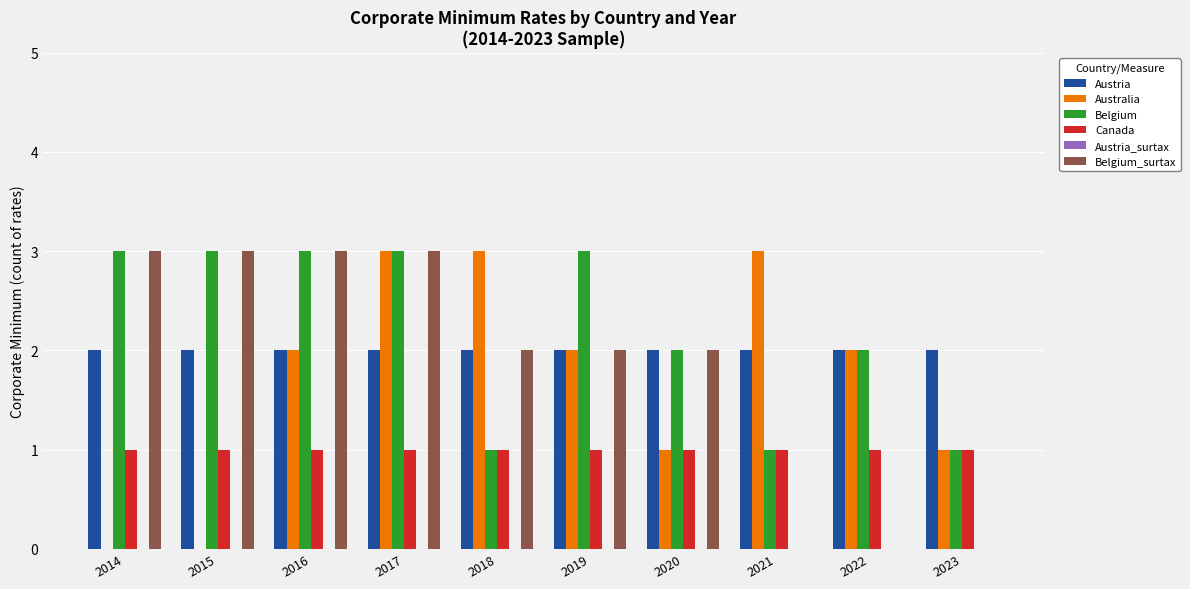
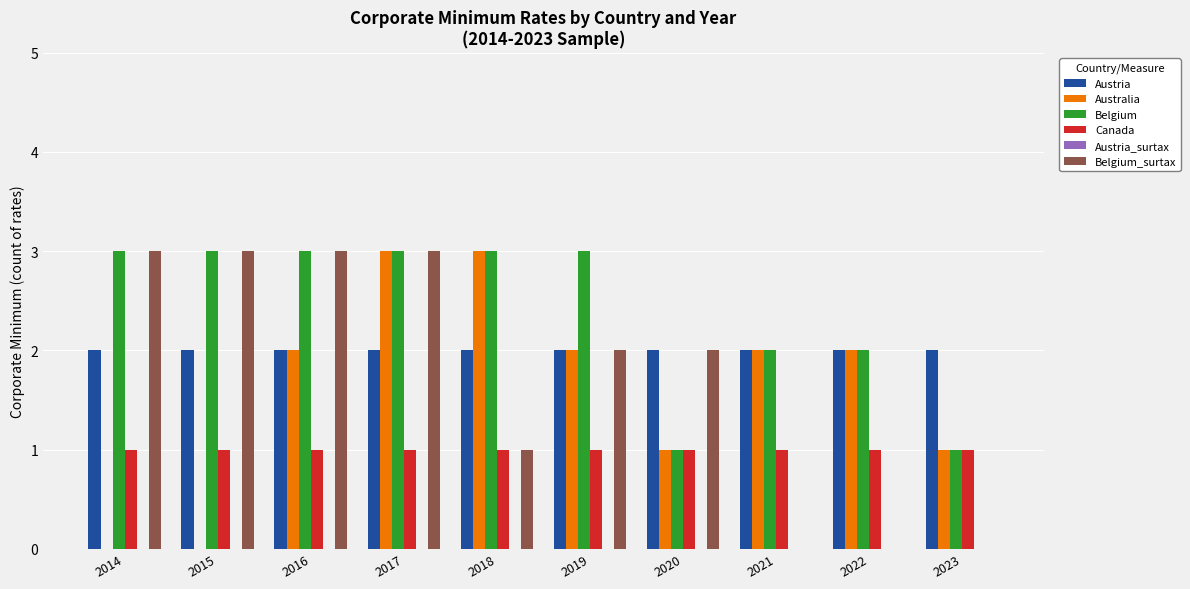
  {
    "Austria": {
      "2014": 2,
      "2015": 2,
      "2016": 2,
      "2017": 2,
      "2018": 2,
      "2019": 2,
      "2020": 2,
      "2021": 2,
      "2022": 2,
      "2023": 2
    },
    "Australia": {
      "2014": 0,
      "2015": 0,
      "2016": 2,
      "2017": 3,
      "2018": 3,
      "2019": 2,
      "2020": 1,
-     "2021": 3,
+     "2021": 2,
      "2022": 2,
      "2023": 1
    },
    "Belgium": {
      "2014": 3,
      "2015": 3,
      "2016": 3,
      "2017": 3,
-     "2018": 1,
+     "2018": 3,
      "2019": 3,
-     "2020": 2,
-     "2021": 1,
+     "2020": 1,
+     "2021": 2,
      "2022": 2,
      "2023": 1
    },
    "Canada": {
      "2014": 1,
      "2015": 1,
      "2016": 1,
      "2017": 1,
      "2018": 1,
      "2019": 1,
      "2020": 1,
      "2021": 1,
      "2022": 1,
      "2023": 1
    },
    "Austria_surtax": {
      "2014": 0,
      "2015": 0,
      "2016": 0,
      "2017": 0,
      "2018": 0,
      "2019": 0,
      "2020": 0,
      "2021": 0,
      "2022": 0,
      "2023": 0
    },
    "Belgium_surtax": {
      "2014": 3,
      "2015": 3,
      "2016": 3,
      "2017": 3,
-     "2018": 2,
+     "2018": 1,
      "2019": 2,
      "2020": 2,
      "2021": 0,
      "2022": 0,
      "2023": 0
    }
  }
